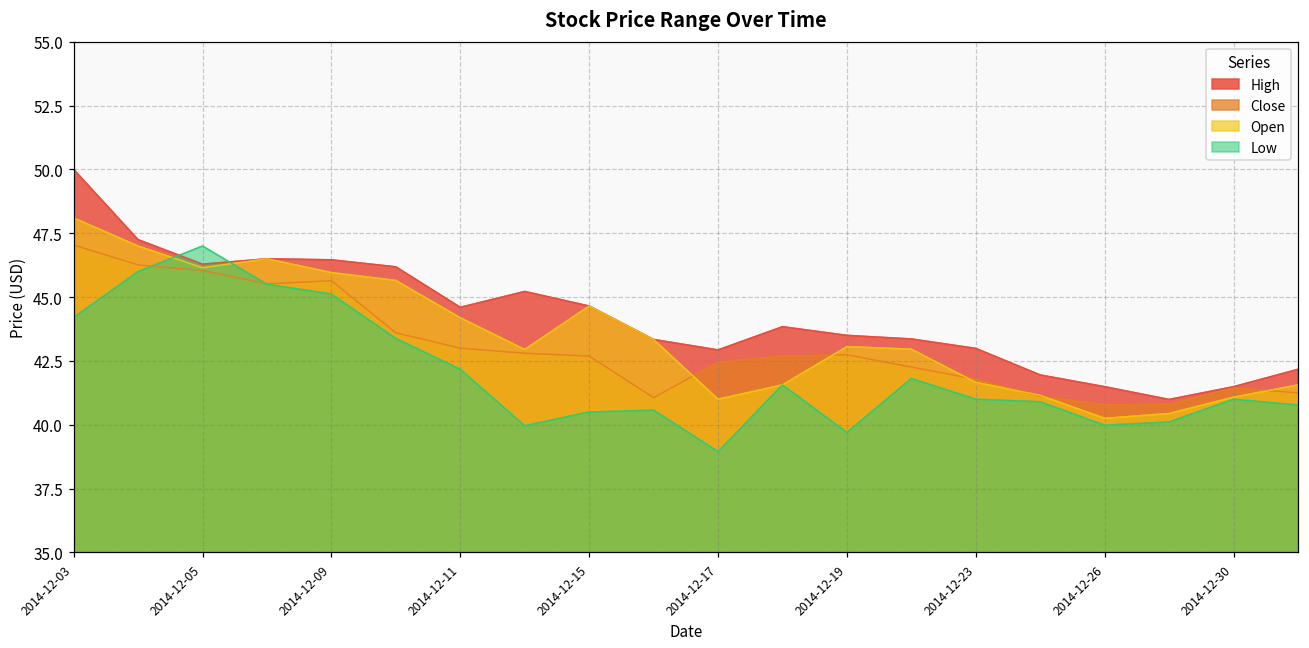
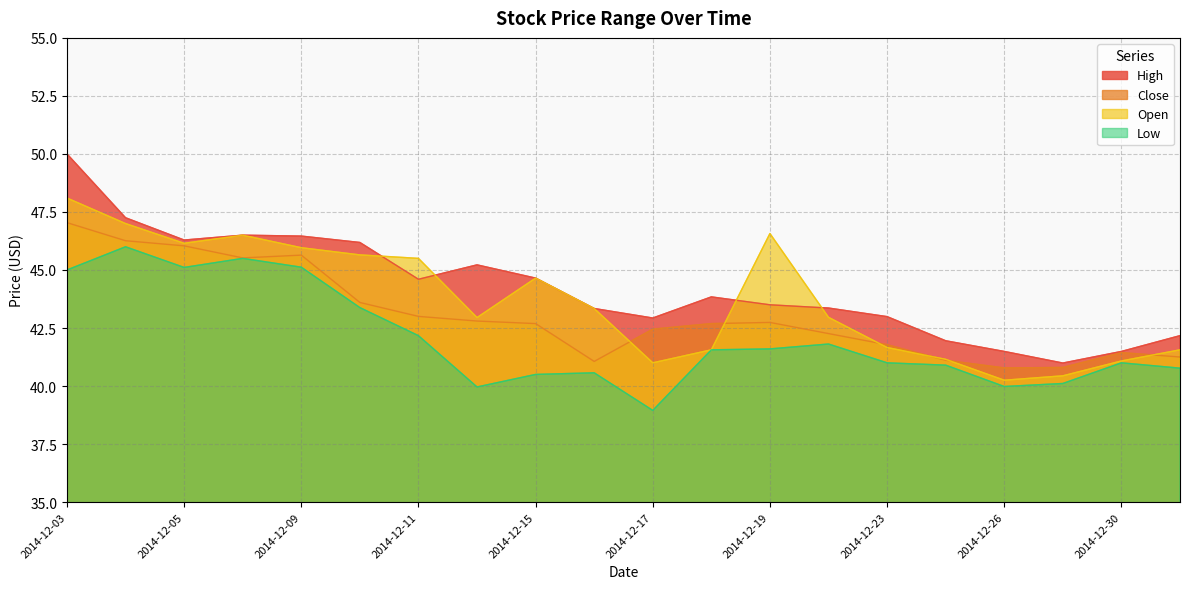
  {
    "Open": {
      "2014-12-03": 48.1,
      "2014-12-09": 46.0,
-     "2014-12-11": 44.2,
+     "2014-12-11": 45.5,
      "2014-12-17": 41.0,
-     "2014-12-19": 43.1,
+     "2014-12-19": 46.6,
      "2014-12-23": 41.7,
      "2014-12-26": 40.3
    },
    "Low": {
-     "2014-12-03": 44.2,
-     "2014-12-05": 47.0,
+     "2014-12-03": 45.0,
+     "2014-12-05": 45.1,
      "2014-12-09": 45.1,
      "2014-12-11": 42.2,
      "2014-12-15": 40.5,
      "2014-12-17": 39.0,
-     "2014-12-19": 39.7,
+     "2014-12-19": 41.6,
      "2014-12-23": 41.0,
      "2014-12-26": 40.0
    }
  }
